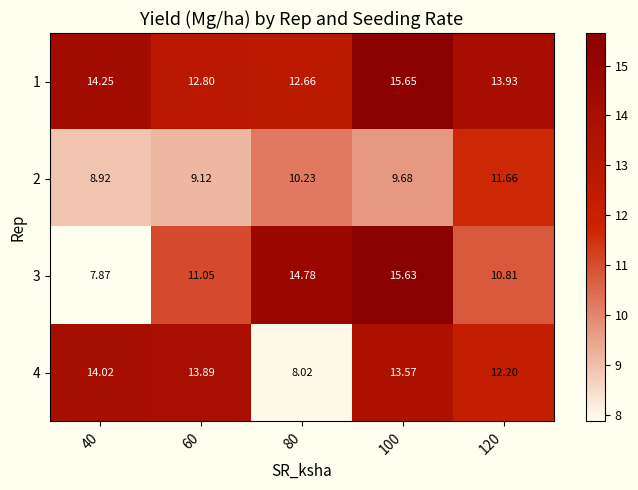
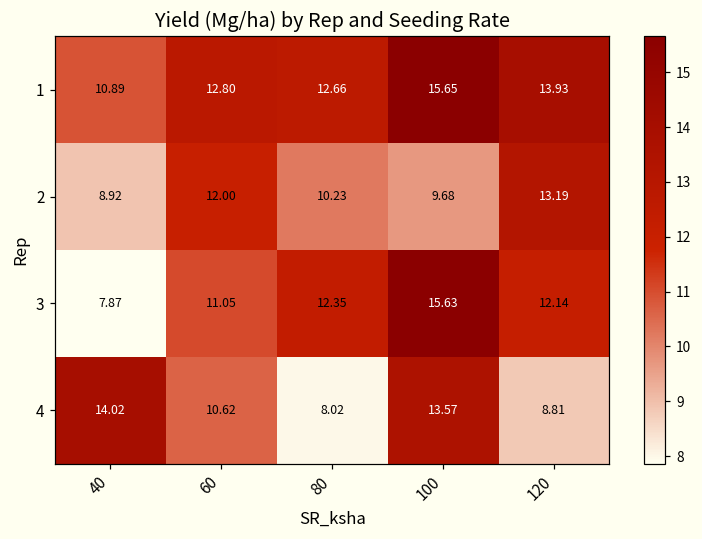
  {
    "1": {
-     "40": 14.25,
+     "40": 10.89,
      "60": 12.80,
      "80": 12.66,
      "100": 15.65,
      "120": 13.93
    },
    "2": {
      "40": 8.92,
-     "60": 9.12,
+     "60": 12.00,
      "80": 10.23,
      "100": 9.68,
-     "120": 11.66
+     "120": 13.19
    },
    "3": {
      "40": 7.87,
      "60": 11.05,
-     "80": 14.78,
+     "80": 12.35,
      "100": 15.63,
-     "120": 10.81
+     "120": 12.14
    },
    "4": {
      "40": 14.02,
-     "60": 13.89,
+     "60": 10.62,
      "80": 8.02,
      "100": 13.57,
-     "120": 12.20
+     "120": 8.81
    }
  }
